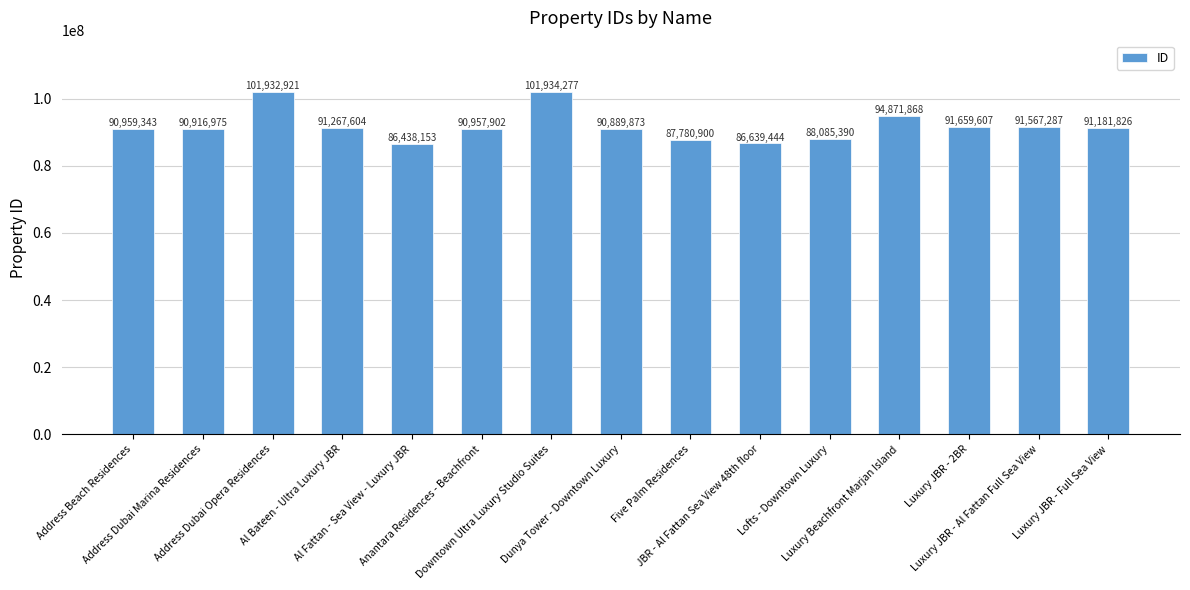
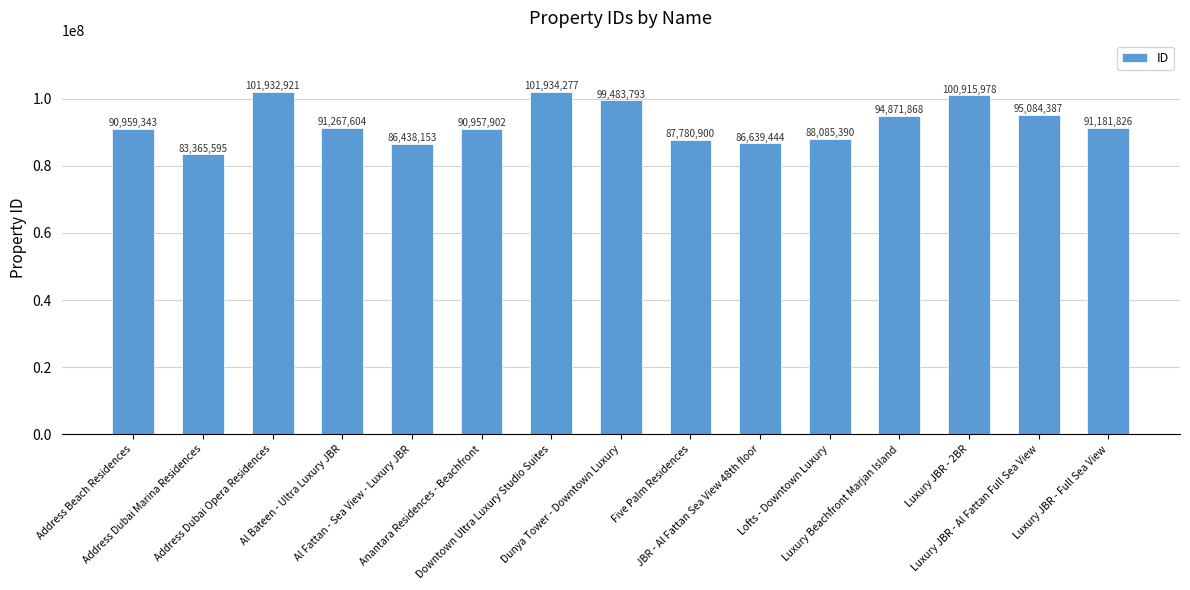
  {
    "Address Beach Residences": "90,959,343",
-   "Address Dubai Marina Residences": "90,916,975",
+   "Address Dubai Marina Residences": "83,365,595",
    "Address Dubai Opera Residences": "101,932,921",
    "Al Bateen - Ultra Luxury JBR": "91,267,604",
    "Al Fattan - Sea View - Luxury JBR": "86,438,153",
    "Anantara Residences - Beachfront": "90,957,902",
    "Downtown Ultra Luxury Studio Suites": "101,934,277",
-   "Dunya Tower - Downtown Luxury": "90,889,873",
+   "Dunya Tower - Downtown Luxury": "99,483,793",
    "Five Palm Residences": "87,780,900",
    "JBR - Al Fattan Sea View 48th floor": "86,639,444",
    "Lofts - Downtown Luxury": "88,085,390",
    "Luxury Beachfront Marjan Island": "94,871,868",
-   "Luxury JBR - 2BR": "91,659,607",
-   "Luxury JBR - Al Fattan Full Sea View": "91,567,287",
+   "Luxury JBR - 2BR": "100,915,978",
+   "Luxury JBR - Al Fattan Full Sea View": "95,084,387",
    "Luxury JBR - Full Sea View": "91,181,826"
  }
